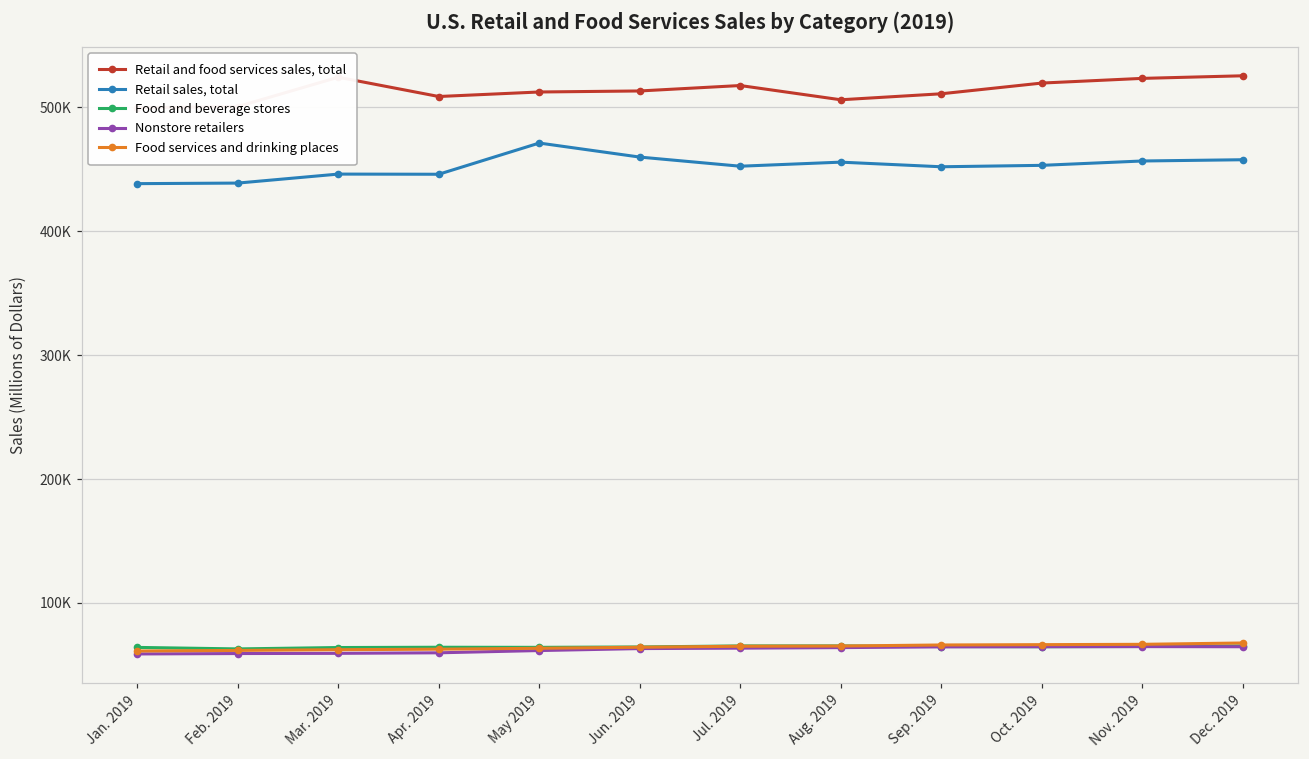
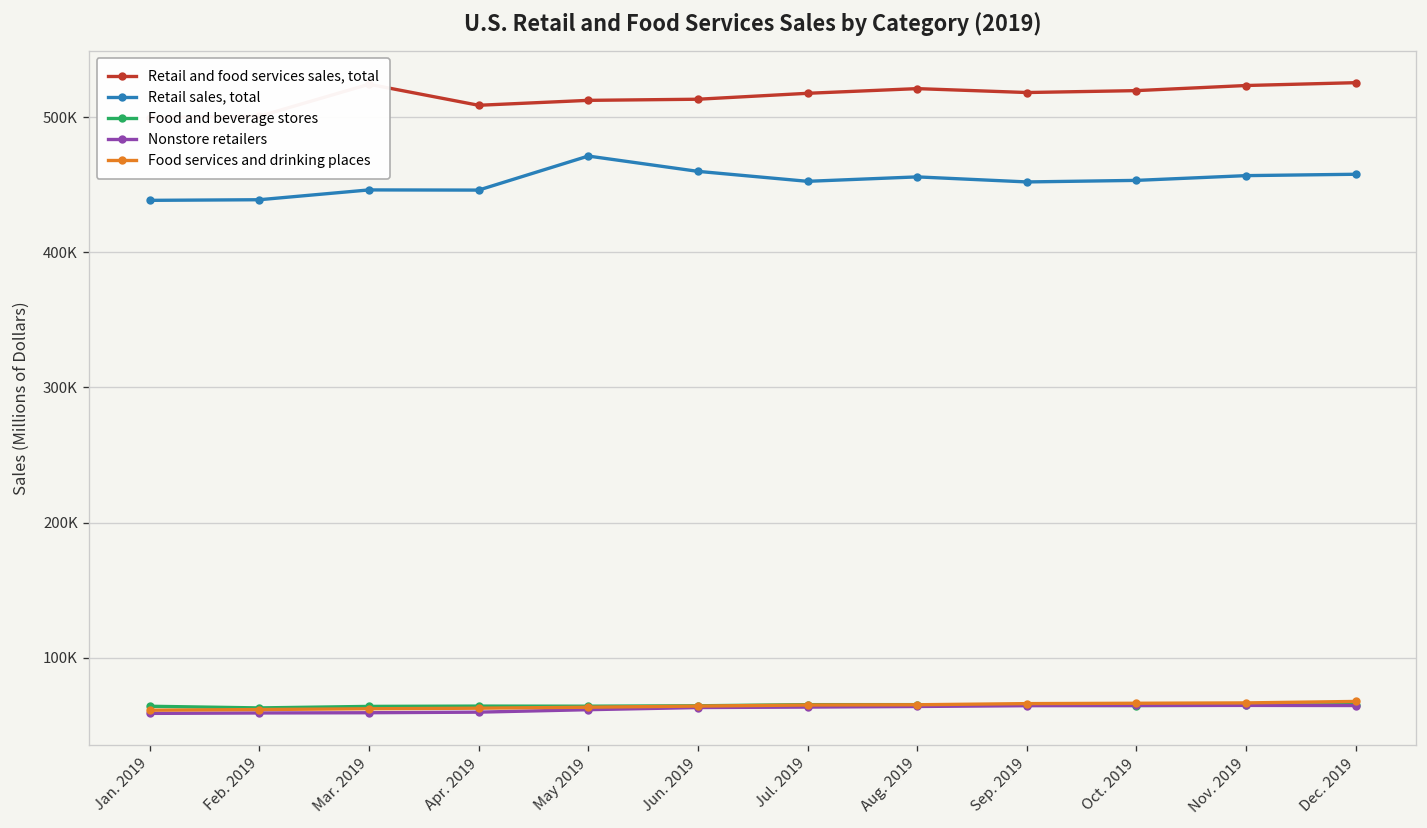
  {
    "Retail and food services sales, total": {
      "Apr. 2019": 509000,
      "May 2019": 512000,
      "Jun. 2019": 513000,
      "Jul. 2019": 518000,
-     "Aug. 2019": 506000,
-     "Sep. 2019": 511000,
+     "Aug. 2019": 521000,
+     "Sep. 2019": 518000,
      "Oct. 2019": 520000,
      "Nov. 2019": 523000,
      "Dec. 2019": 525000
    },
    "Retail sales, total": {
      "Jan. 2019": 438000,
      "Feb. 2019": 439000,
      "Mar. 2019": 446000,
      "Apr. 2019": 446000,
      "May 2019": 471000,
      "Jun. 2019": 460000,
      "Jul. 2019": 452000,
      "Aug. 2019": 456000,
      "Sep. 2019": 452000,
      "Oct. 2019": 453000,
      "Nov. 2019": 457000,
      "Dec. 2019": 458000
    },
    "Food and beverage stores": {
      "Jan. 2019": 64000
    },
    "Nonstore retailers": {
      "Jan. 2019": 59000,
      "Feb. 2019": 59000,
      "Mar. 2019": 59000,
      "Apr. 2019": 60000
    },
    "Food services and drinking places": {
      "Jan. 2019": 61000,
      "Dec. 2019": 68000
    }
  }
